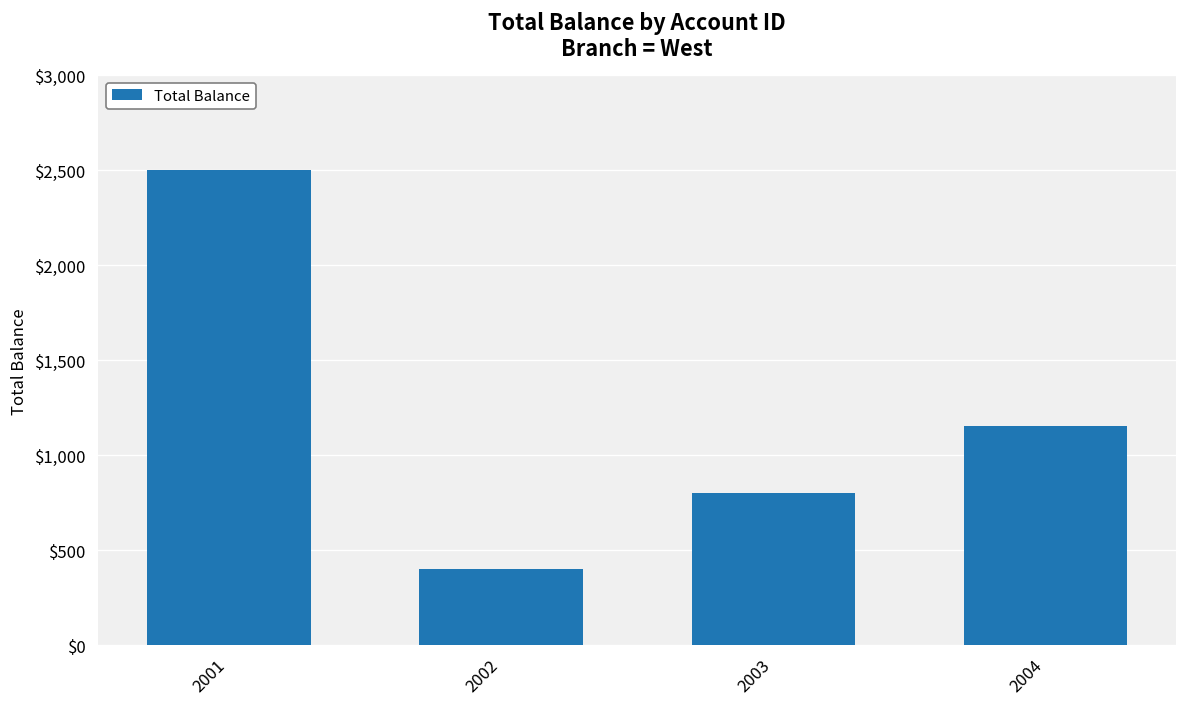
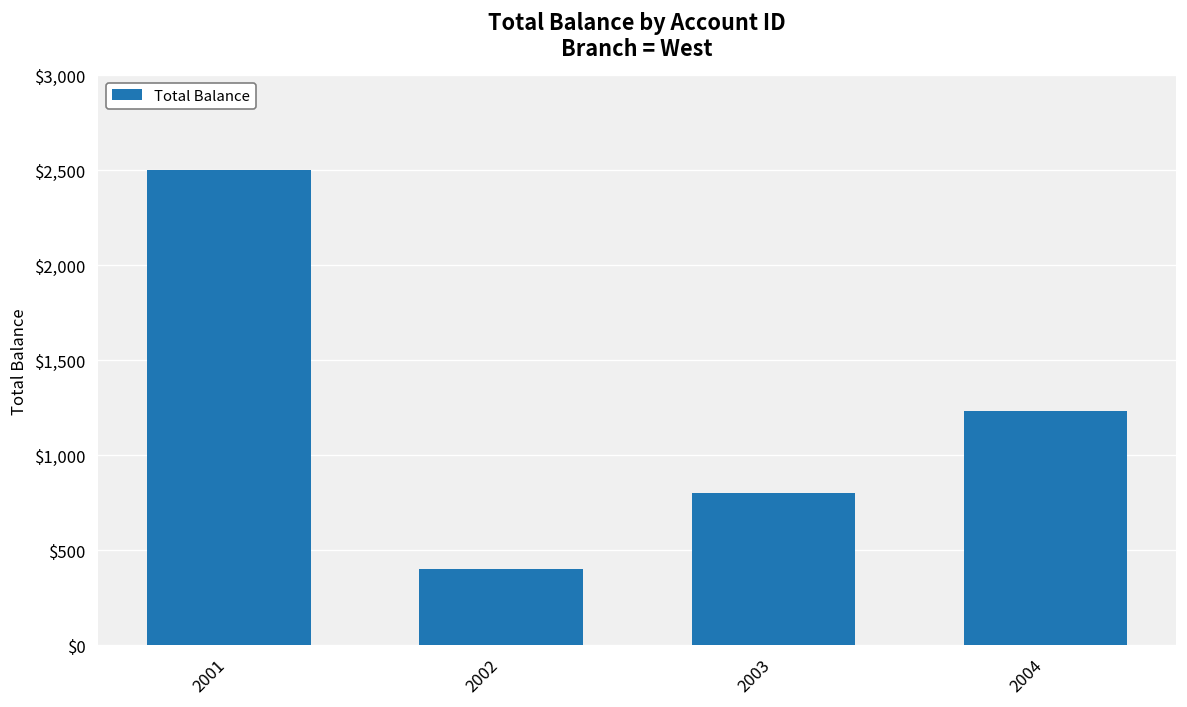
  {
    "2001": "$2,500",
    "2002": "$400",
    "2003": "$800",
-   "2004": "$1,160"
+   "2004": "$1,230"
  }
